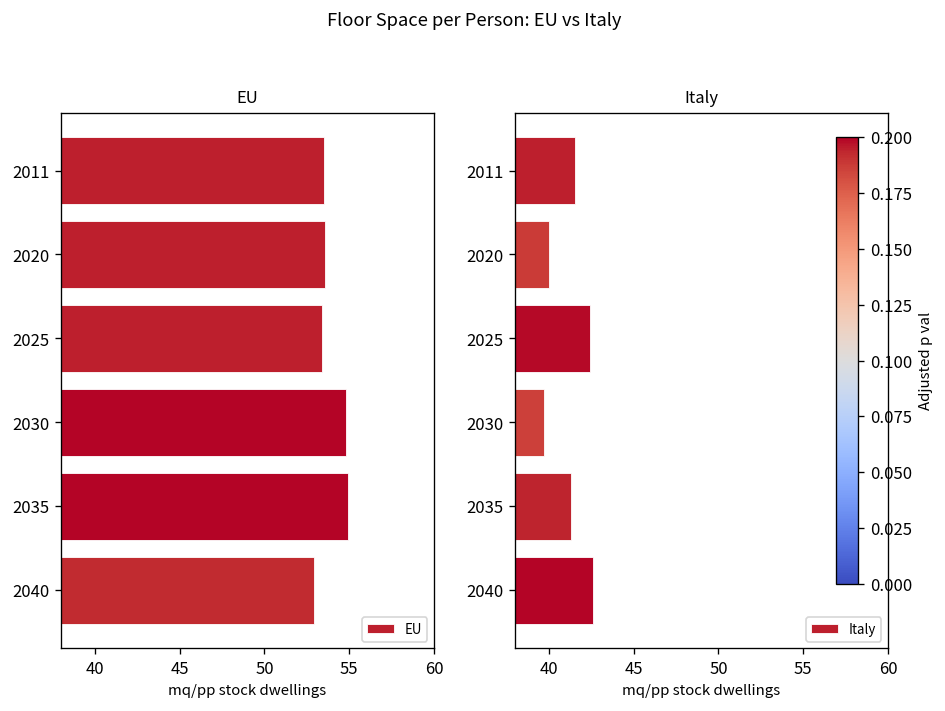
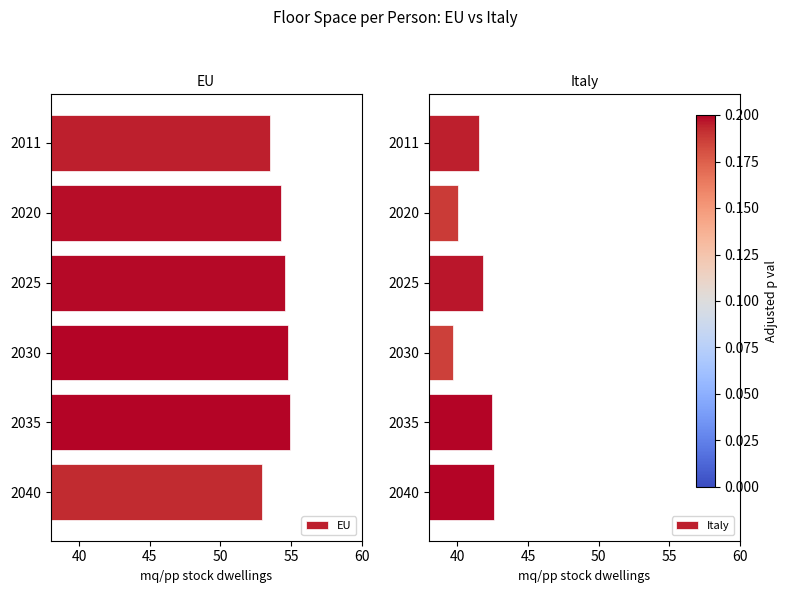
  {
    "EU": {
      "2011": 53.5,
-     "2020": 53.6,
-     "2025": 53.4,
+     "2020": 54.3,
+     "2025": 54.6,
      "2030": 54.8,
      "2035": 54.9,
      "2040": 53.0
    },
    "Italy": {
      "2011": 41.5,
      "2020": 40.0,
-     "2025": 42.4,
+     "2025": 41.8,
      "2030": 39.7,
-     "2035": 41.3,
+     "2035": 42.5,
      "2040": 42.6
    }
  }
